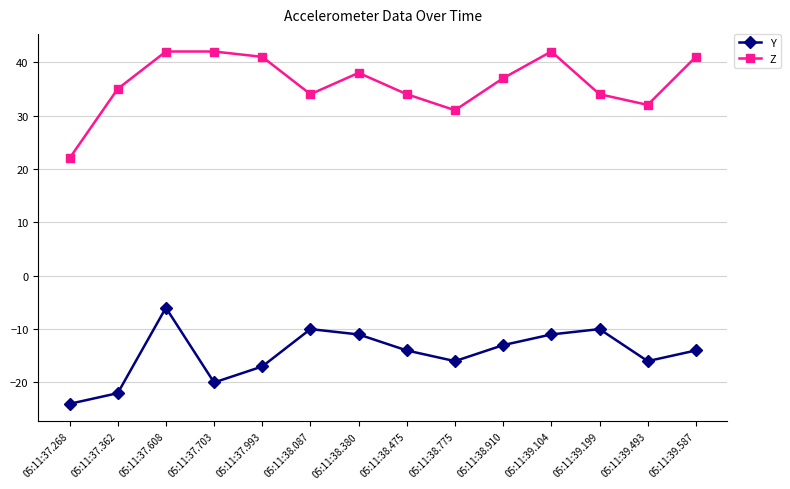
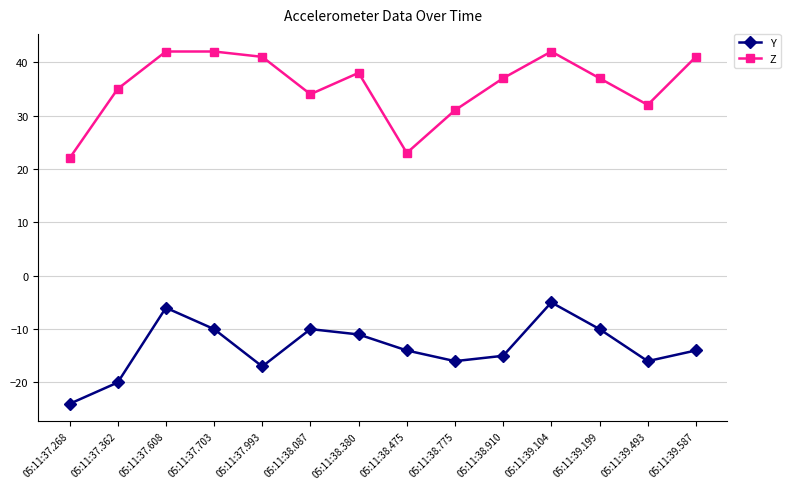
  {
    "Y": {
      "05:11:37.268": -24,
-     "05:11:37.362": -22,
+     "05:11:37.362": -20,
      "05:11:37.608": -6,
-     "05:11:37.703": -20,
+     "05:11:37.703": -10,
      "05:11:37.993": -17,
      "05:11:38.087": -10,
      "05:11:38.380": -11,
      "05:11:38.475": -14,
      "05:11:38.775": -16,
-     "05:11:38.910": -13,
-     "05:11:39.104": -11,
+     "05:11:38.910": -15,
+     "05:11:39.104": -5,
      "05:11:39.199": -10,
      "05:11:39.493": -16,
      "05:11:39.587": -14
    },
    "Z": {
      "05:11:37.268": 22,
      "05:11:37.362": 35,
      "05:11:37.608": 42,
      "05:11:37.703": 42,
      "05:11:37.993": 41,
      "05:11:38.087": 34,
      "05:11:38.380": 38,
-     "05:11:38.475": 34,
+     "05:11:38.475": 23,
      "05:11:38.775": 31,
      "05:11:38.910": 37,
      "05:11:39.104": 42,
-     "05:11:39.199": 34,
+     "05:11:39.199": 37,
      "05:11:39.493": 32,
      "05:11:39.587": 41
    }
  }
